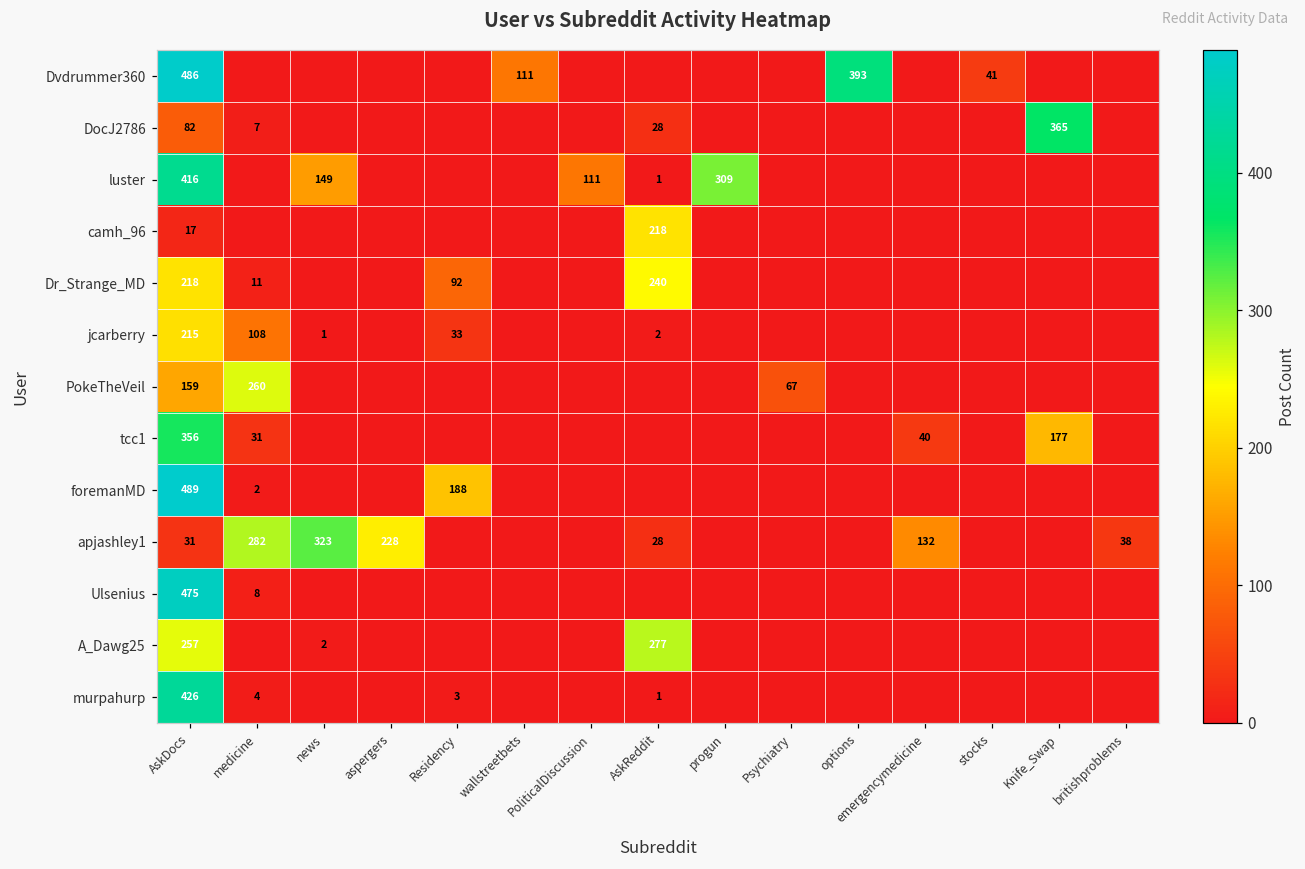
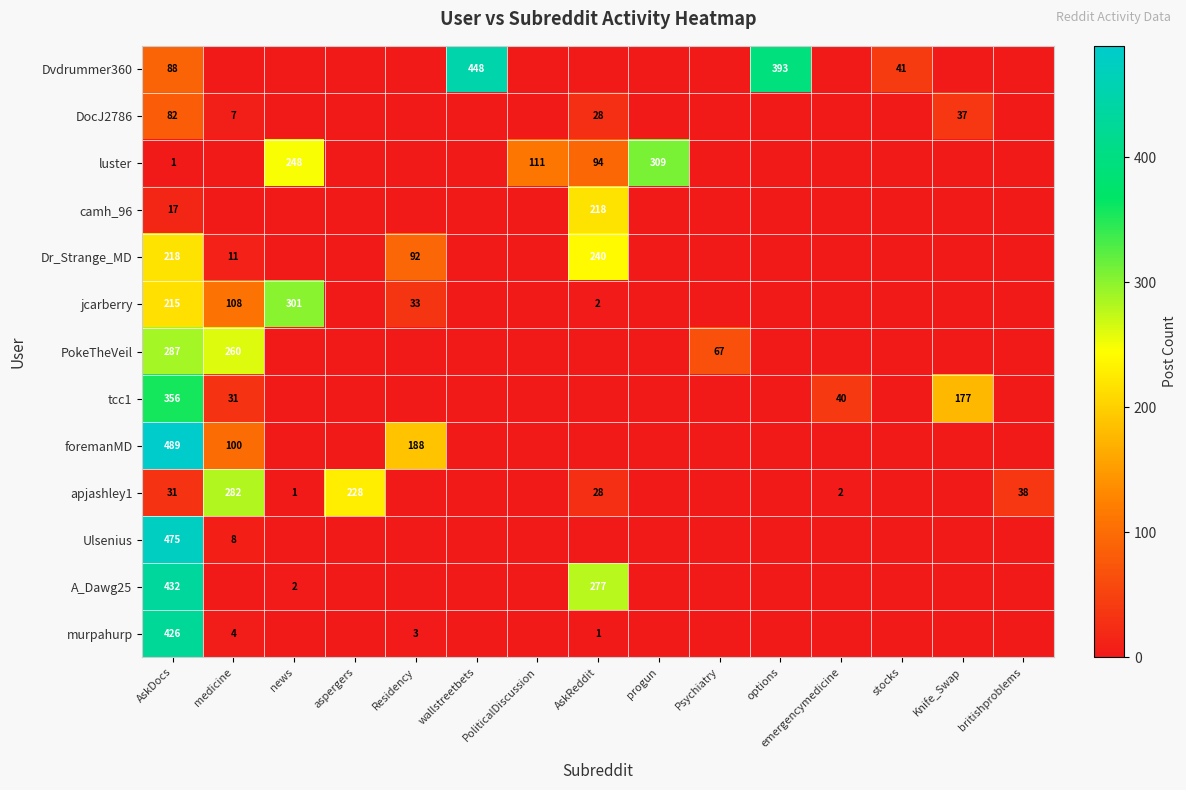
  {
    "Dvdrummer360": {
-     "AskDocs": 486,
-     "wallstreetbets": 111,
+     "AskDocs": 88,
+     "wallstreetbets": 448,
      "options": 393,
      "stocks": 41
    },
    "DocJ2786": {
      "AskDocs": 82,
      "medicine": 7,
      "AskReddit": 28,
-     "Knife_Swap": 365
+     "Knife_Swap": 37
    },
    "luster": {
-     "AskDocs": 416,
-     "news": 149,
+     "AskDocs": 1,
+     "news": 248,
      "PoliticalDiscussion": 111,
-     "AskReddit": 1,
+     "AskReddit": 94,
      "progun": 309
    },
    "camh_96": {
      "AskDocs": 17,
      "AskReddit": 218
    },
    "Dr_Strange_MD": {
      "AskDocs": 218,
      "medicine": 11,
      "Residency": 92,
      "AskReddit": 240
    },
    "jcarberry": {
      "AskDocs": 215,
      "medicine": 108,
-     "news": 1,
+     "news": 301,
      "Residency": 33,
      "AskReddit": 2
    },
    "PokeTheVeil": {
-     "AskDocs": 159,
+     "AskDocs": 287,
      "medicine": 260,
      "Psychiatry": 67
    },
    "tcc1": {
      "AskDocs": 356,
      "medicine": 31,
      "emergencymedicine": 40,
      "Knife_Swap": 177
    },
    "foremanMD": {
      "AskDocs": 489,
-     "medicine": 2,
+     "medicine": 100,
      "Residency": 188
    },
    "apjashley1": {
      "AskDocs": 31,
      "medicine": 282,
-     "news": 323,
+     "news": 1,
      "aspergers": 228,
      "AskReddit": 28,
-     "emergencymedicine": 132,
+     "emergencymedicine": 2,
      "britishproblems": 38
    },
    "Ulsenius": {
      "AskDocs": 475,
      "medicine": 8
    },
    "A_Dawg25": {
-     "AskDocs": 257,
+     "AskDocs": 432,
      "news": 2,
      "AskReddit": 277
    },
    "murpahurp": {
      "AskDocs": 426,
      "medicine": 4,
      "Residency": 3,
      "AskReddit": 1
    }
  }
